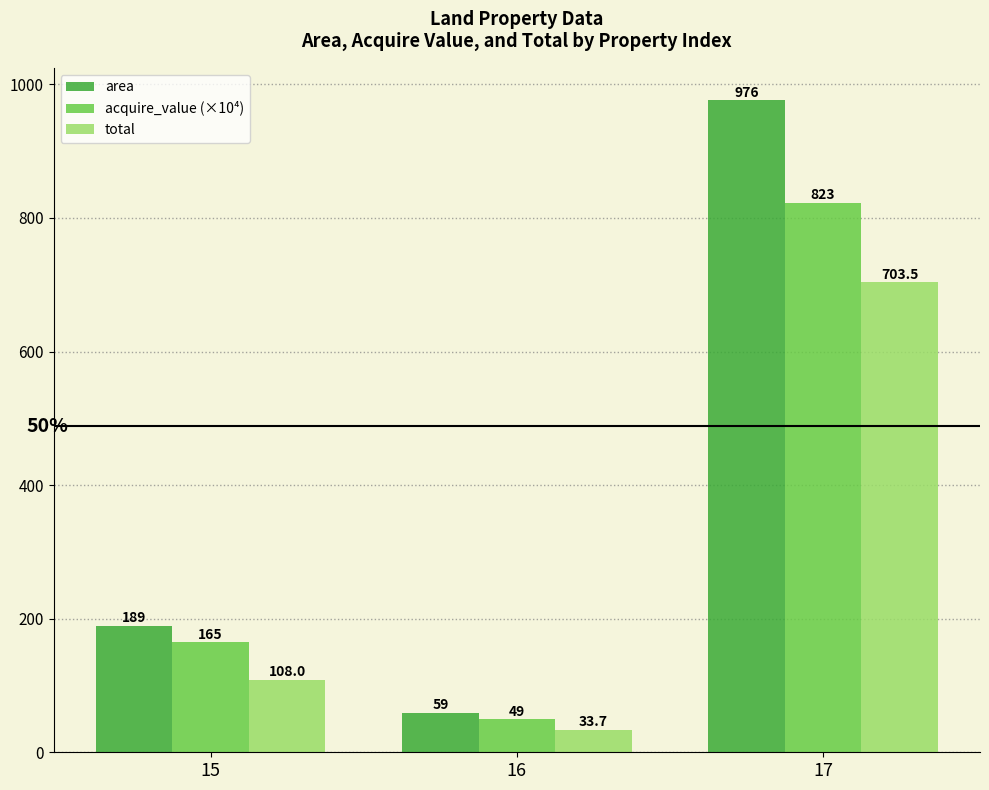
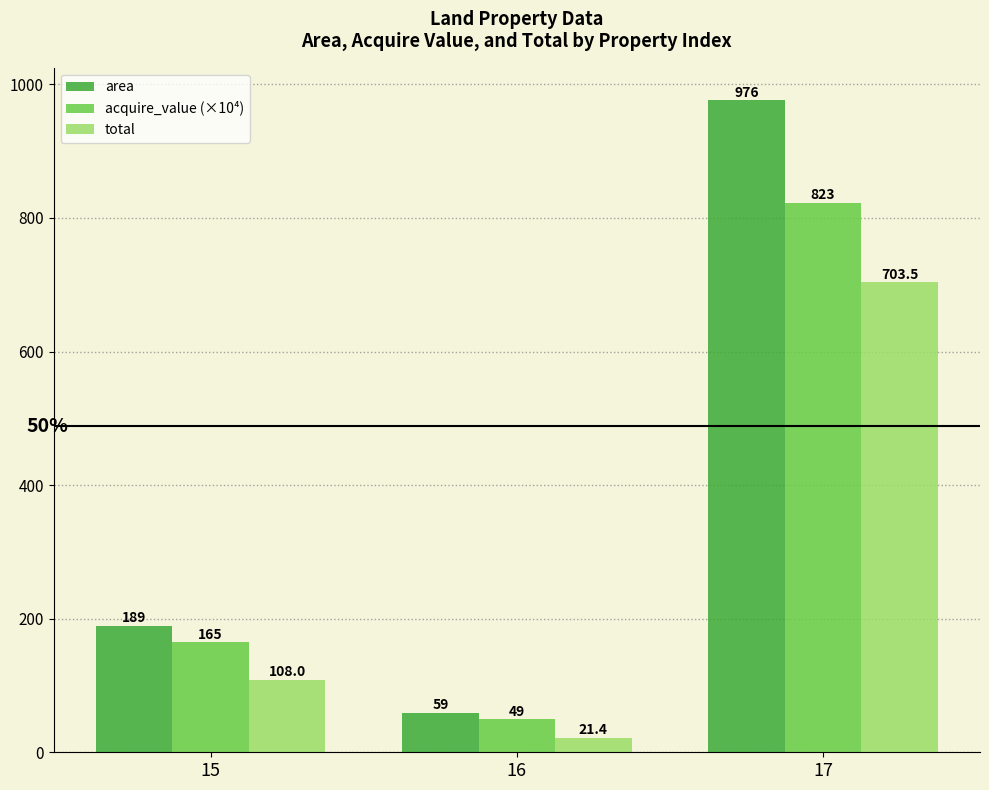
  {
    "total": {
      "15": 108.0,
-     "16": 33.7,
+     "16": 21.4,
      "17": 703.5
    }
  }
